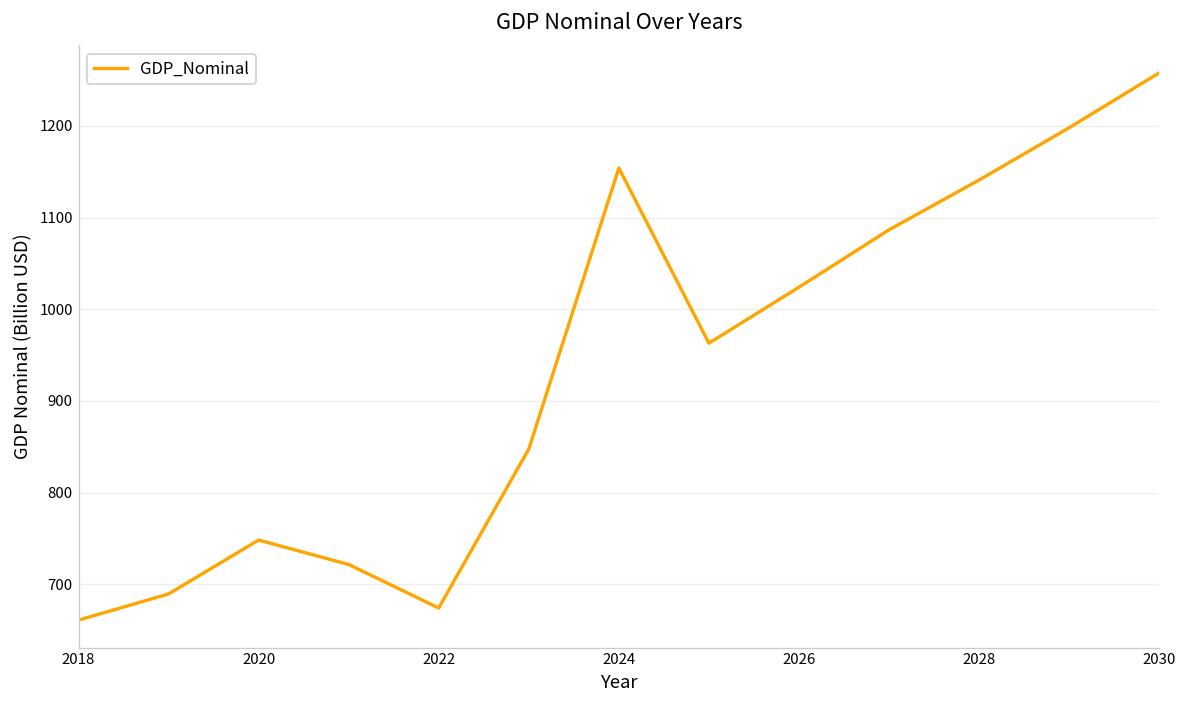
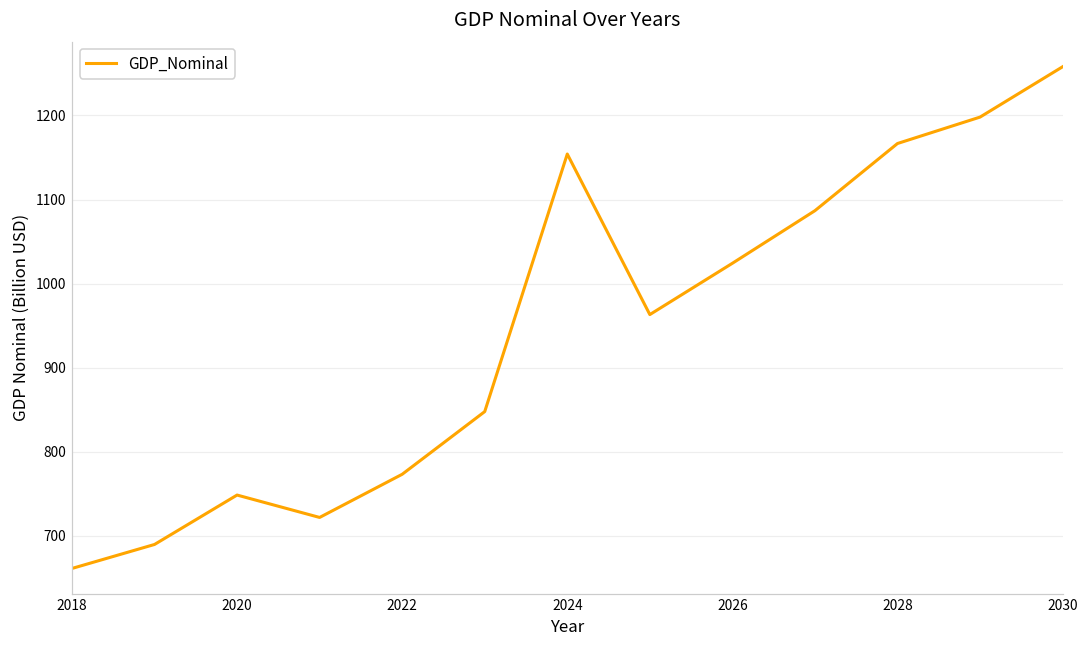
  {
    "2018": 660,
    "2020": 750,
-   "2022": 670,
+   "2022": 770,
    "2024": 1150,
    "2026": 1020,
-   "2028": 1140,
+   "2028": 1170,
    "2030": 1260
  }
